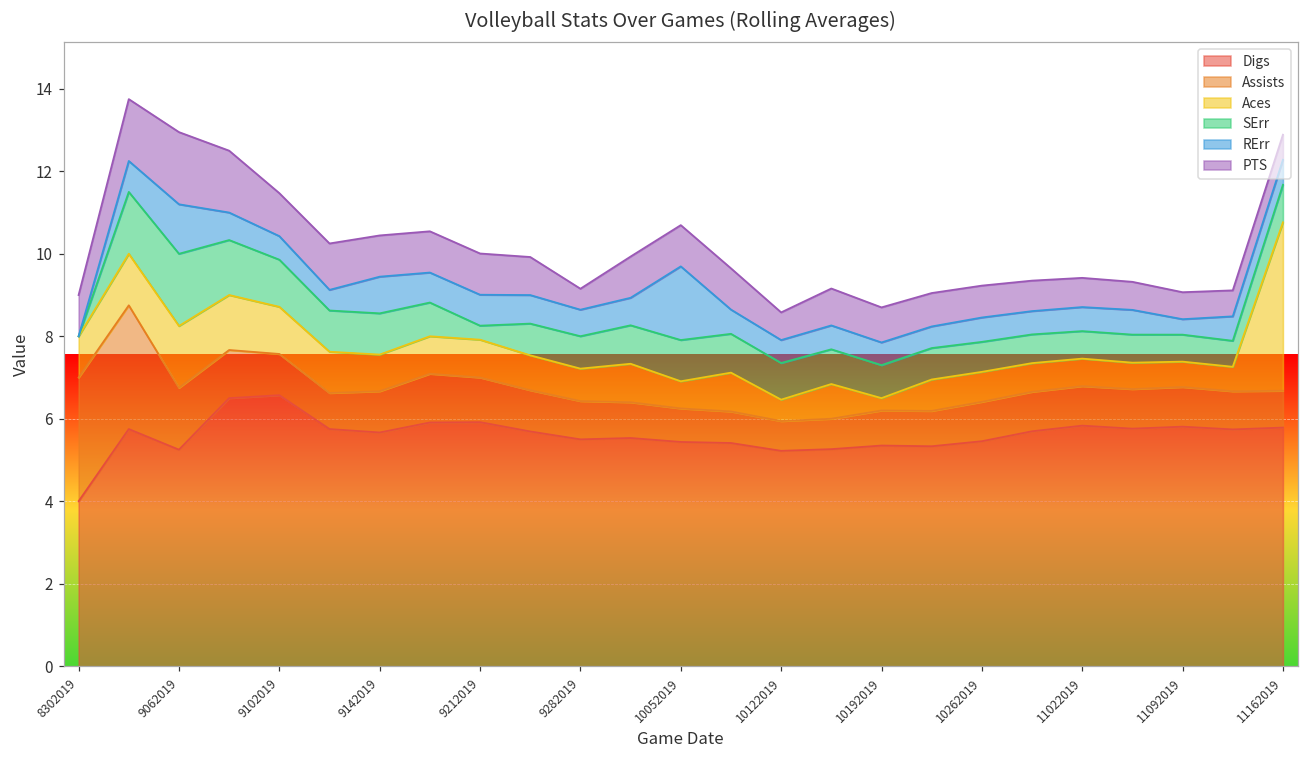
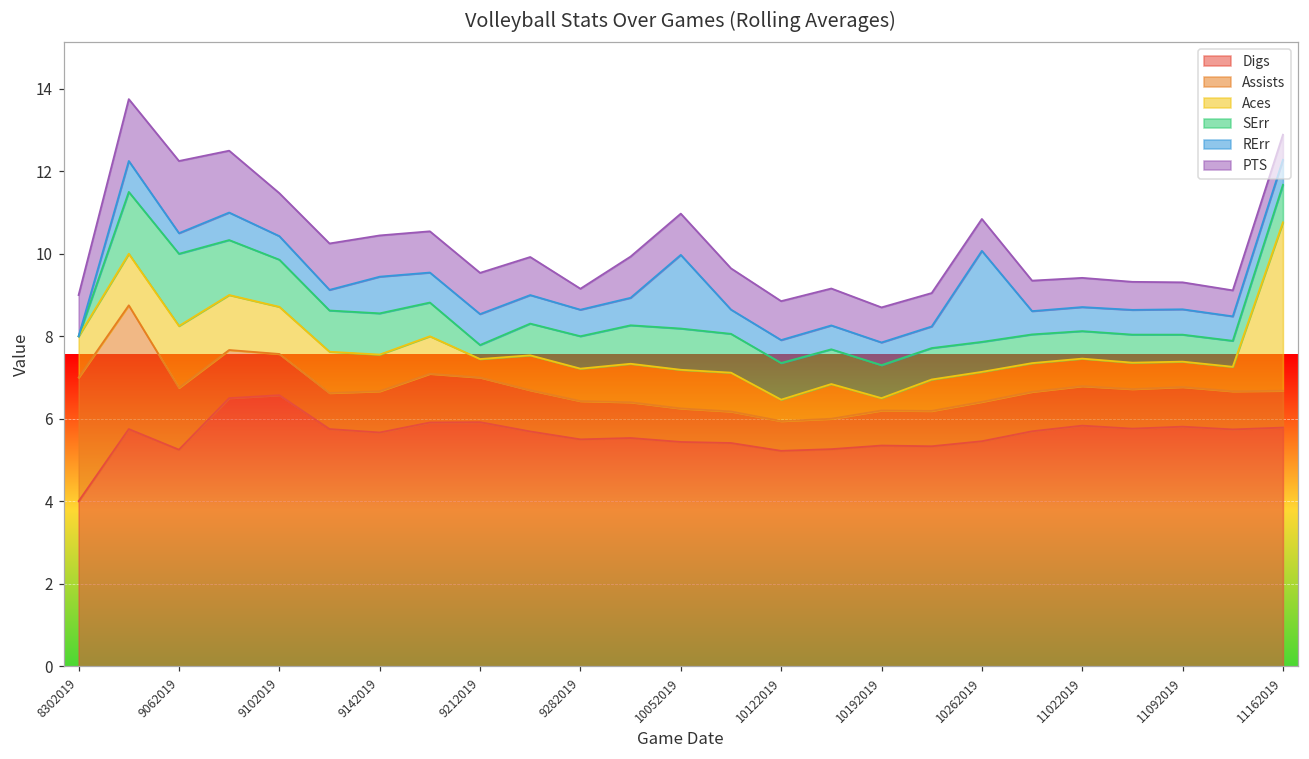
  {
    "Aces": {
      "9062019": 1.5,
      "9102019": 1.1,
      "9142019": 0.9,
-     "9212019": 0.9,
+     "9212019": 0.4,
      "9282019": 0.8,
-     "10052019": 0.7,
+     "10052019": 0.9,
      "10122019": 0.5,
      "10192019": 0.3,
      "10262019": 0.7,
      "11022019": 0.7,
      "11092019": 0.6,
      "11162019": 4.1
    },
    "SErr": {
      "9062019": 1.8,
      "9102019": 1.1,
      "9142019": 1.0,
      "9212019": 0.3,
      "9282019": 0.8,
      "10052019": 1.0,
      "10122019": 0.9,
      "10192019": 0.8,
      "10262019": 0.7,
      "11022019": 0.7,
      "11092019": 0.7,
      "11162019": 0.9
    },
    "RErr": {
-     "9062019": 1.2,
+     "9062019": 0.5,
      "9102019": 0.6,
      "9142019": 0.9,
      "9212019": 0.8,
      "9282019": 0.6,
      "10052019": 1.8,
      "10122019": 0.6,
      "10192019": 0.5,
-     "10262019": 0.6,
+     "10262019": 2.2,
      "11022019": 0.6,
-     "11092019": 0.4
+     "11092019": 0.6
    },
    "PTS": {
      "8302019": 1.0,
      "9062019": 1.8,
      "9102019": 1.0,
      "9142019": 1.0,
      "9212019": 1.0,
      "9282019": 0.5,
      "10052019": 1.0,
-     "10122019": 0.7,
+     "10122019": 0.9,
      "10192019": 0.9,
      "10262019": 0.8,
      "11022019": 0.7,
      "11092019": 0.7
    }
  }
